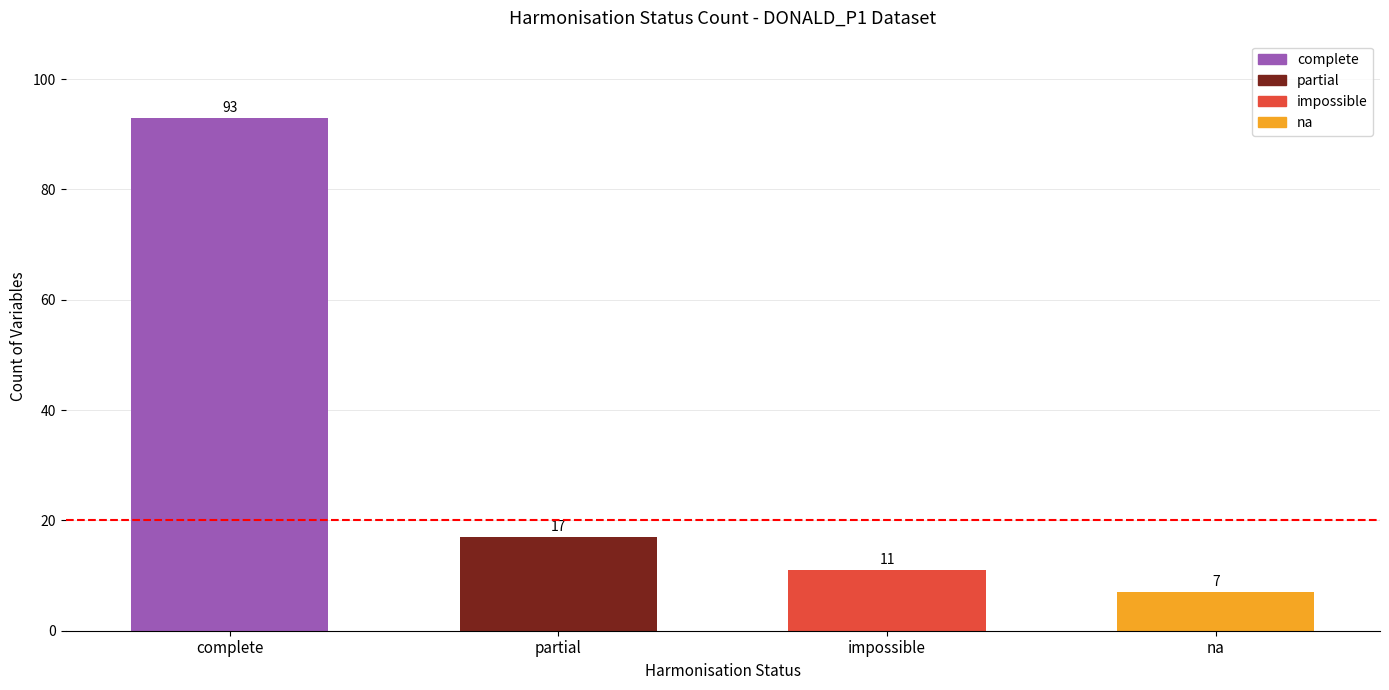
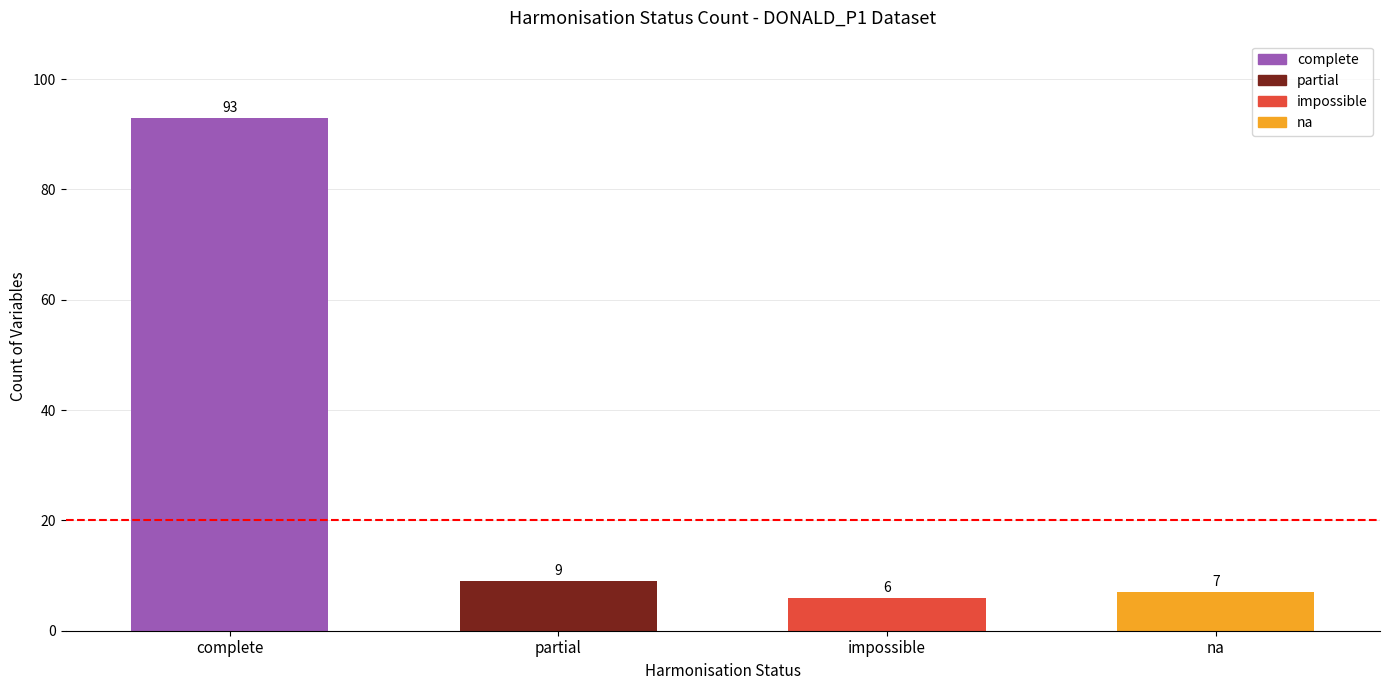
  {
    "partial": {
-     "partial": 17
+     "partial": 9
    },
    "impossible": {
-     "impossible": 11
+     "impossible": 6
    },
    "na": {
      "na": 7
    }
  }
